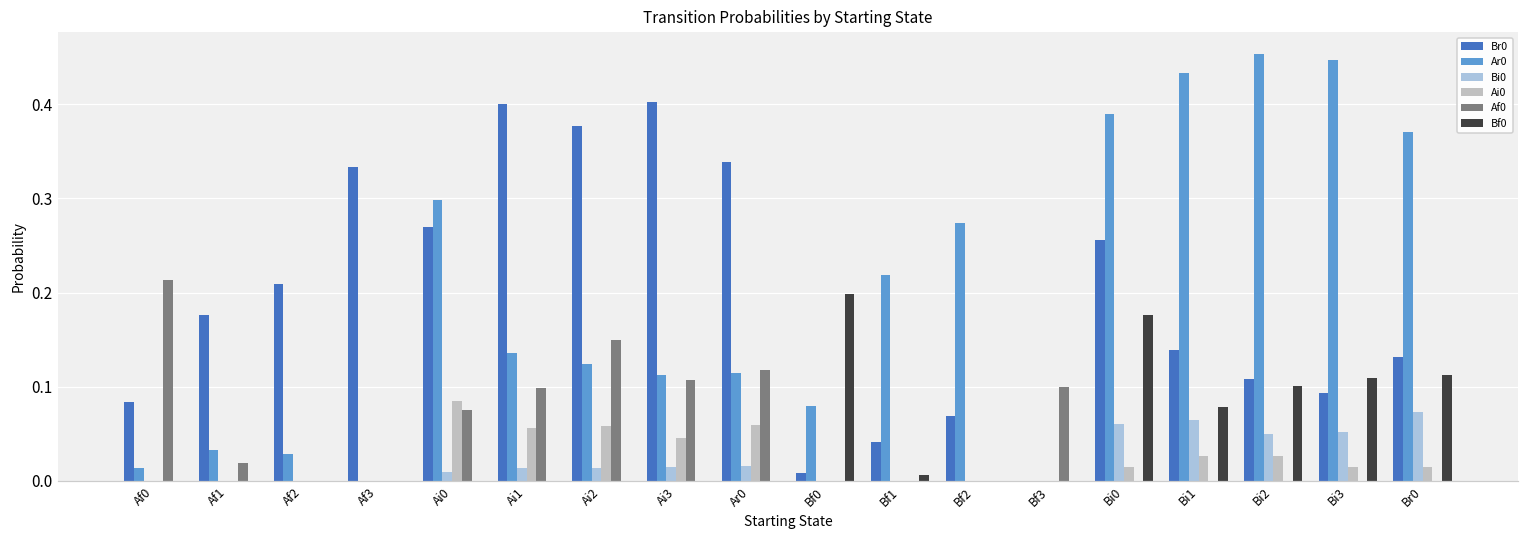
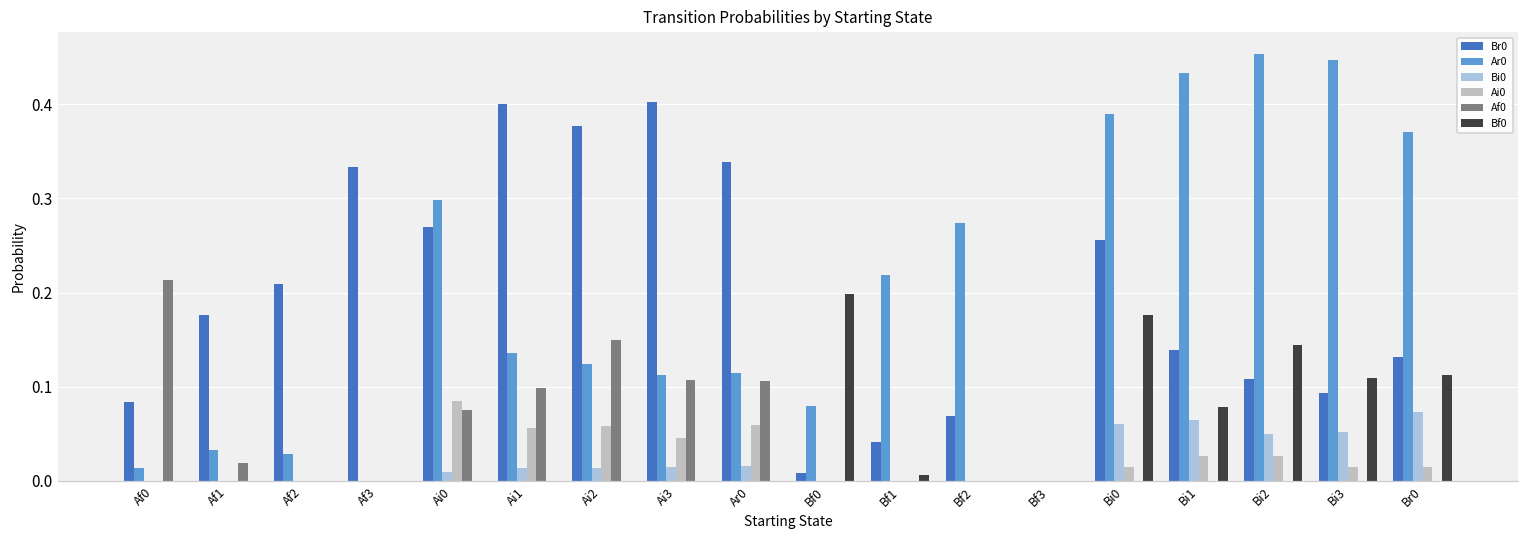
  {
    "Af0": {
      "Af0": 0.21,
      "Af1": 0.02,
      "Af2": 0.00,
      "Af3": 0.00,
      "Ai0": 0.07,
      "Ai1": 0.10,
      "Ai2": 0.15,
      "Ai3": 0.11,
-     "Ar0": 0.12,
+     "Ar0": 0.11,
      "Bf0": 0.00,
      "Bf1": 0.00,
      "Bf2": 0.00,
-     "Bf3": 0.1,
+     "Bf3": 0.0,
      "Bi0": 0.00,
      "Bi1": 0.00,
      "Bi2": 0.00,
      "Bi3": 0.00,
      "Br0": 0.00
    },
    "Bf0": {
      "Af0": 0.00,
      "Af1": 0.00,
      "Af2": 0.00,
      "Af3": 0.00,
      "Ai0": 0.00,
      "Ai1": 0.00,
      "Ai2": 0.00,
      "Ai3": 0.00,
      "Ar0": 0.00,
      "Bf0": 0.20,
      "Bf1": 0.01,
      "Bf2": 0.00,
      "Bf3": 0.00,
      "Bi0": 0.18,
      "Bi1": 0.08,
-     "Bi2": 0.10,
+     "Bi2": 0.14,
      "Bi3": 0.11,
      "Br0": 0.11
    }
  }
